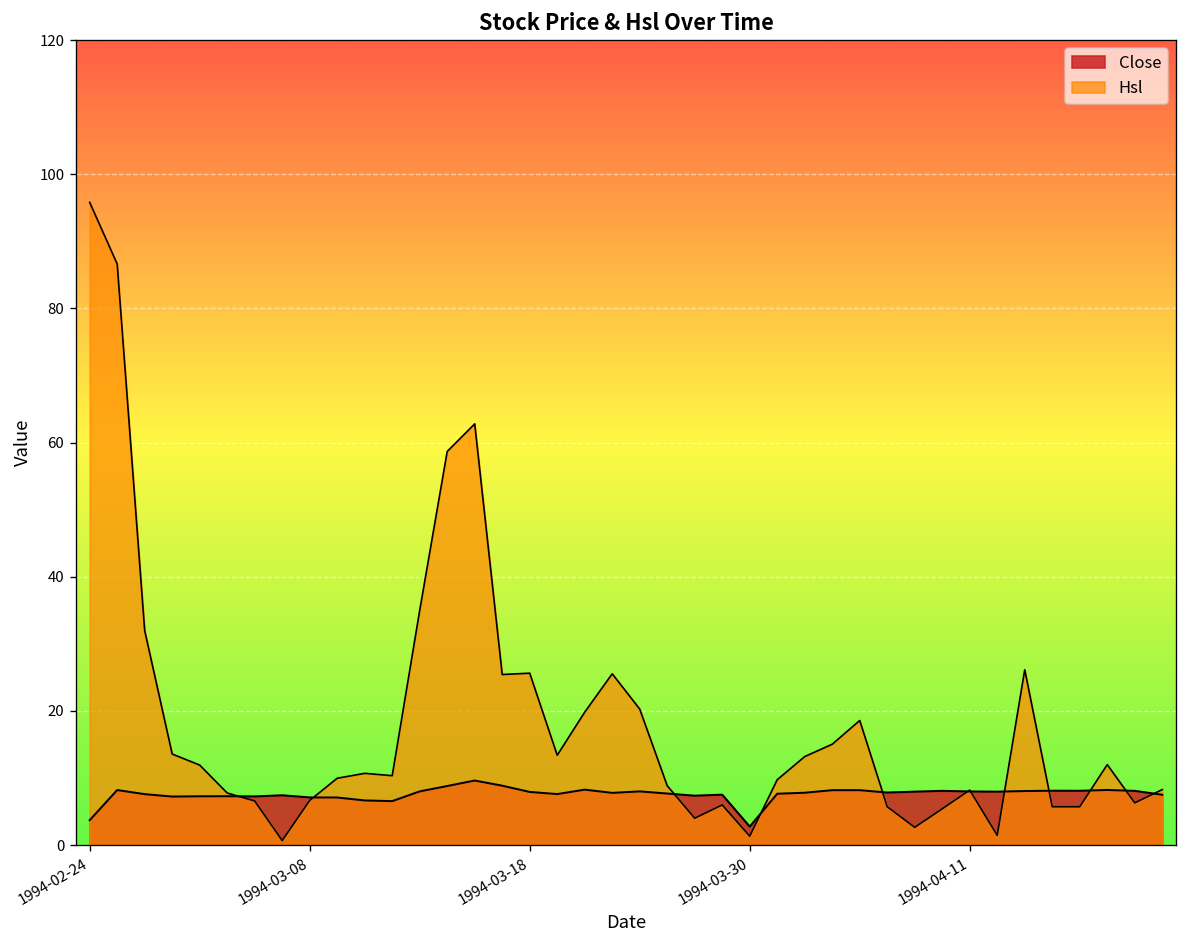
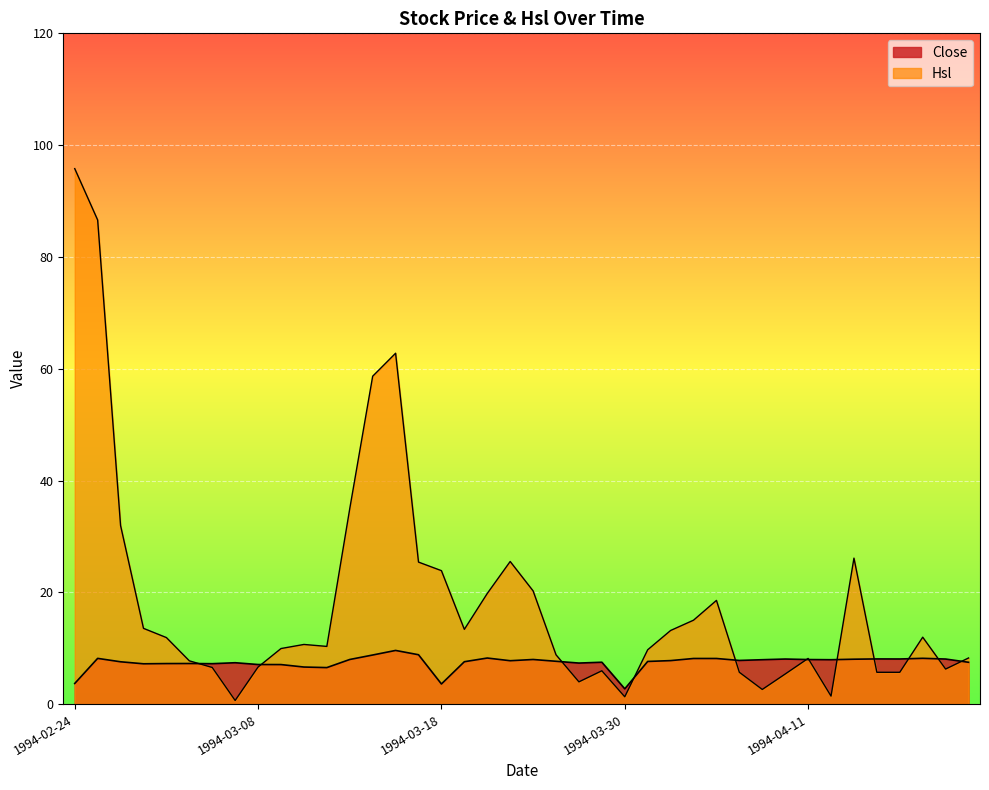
  {
    "Close": {
      "1994-02-24": 4,
-     "1994-03-18": 8,
+     "1994-03-18": 4,
      "1994-03-30": 3
    },
    "Hsl": {
      "1994-02-24": 96,
-     "1994-03-18": 26,
+     "1994-03-18": 24,
      "1994-03-30": 1
    }
  }
